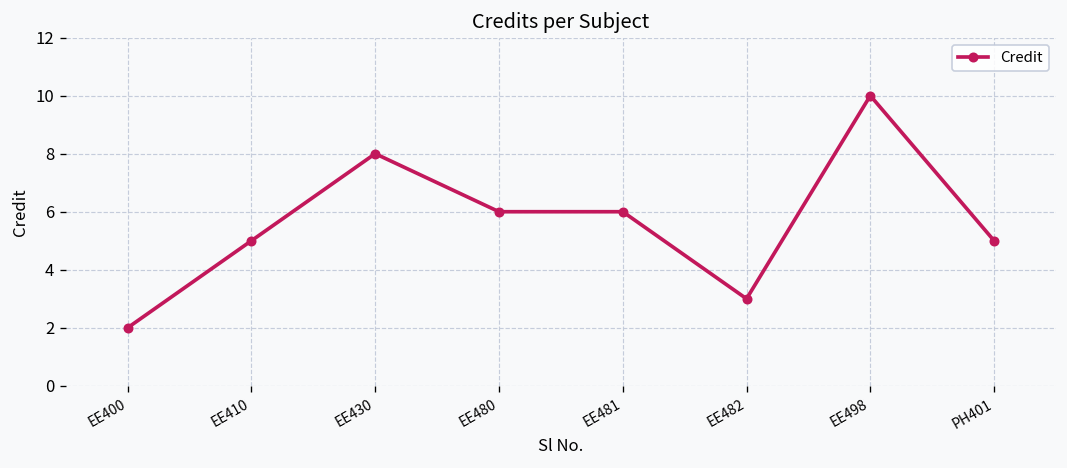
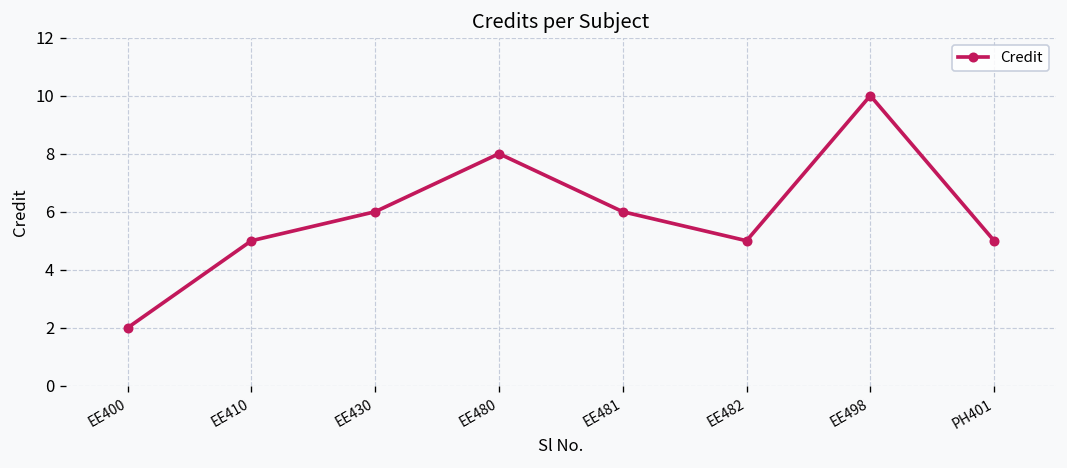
  {
    "EE400": 2,
    "EE410": 5,
-   "EE430": 8,
-   "EE480": 6,
+   "EE430": 6,
+   "EE480": 8,
    "EE481": 6,
-   "EE482": 3,
+   "EE482": 5,
    "EE498": 10,
    "PH401": 5
  }
